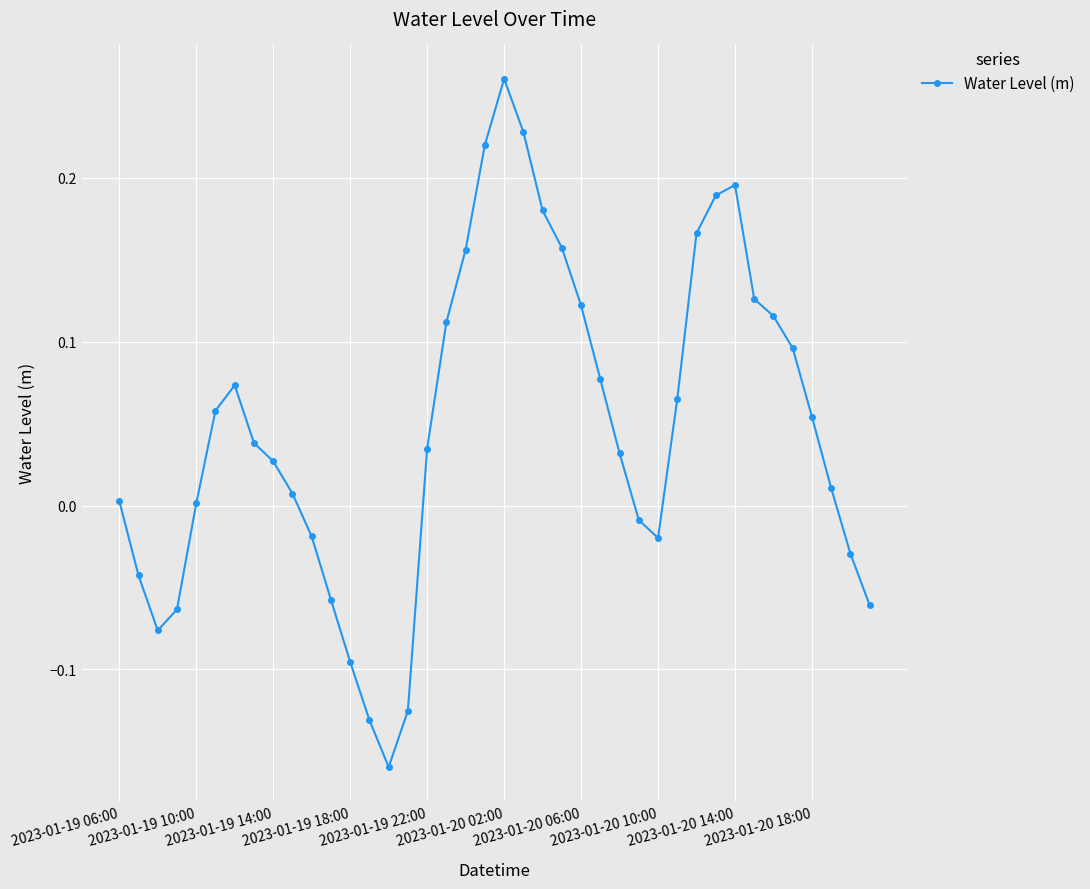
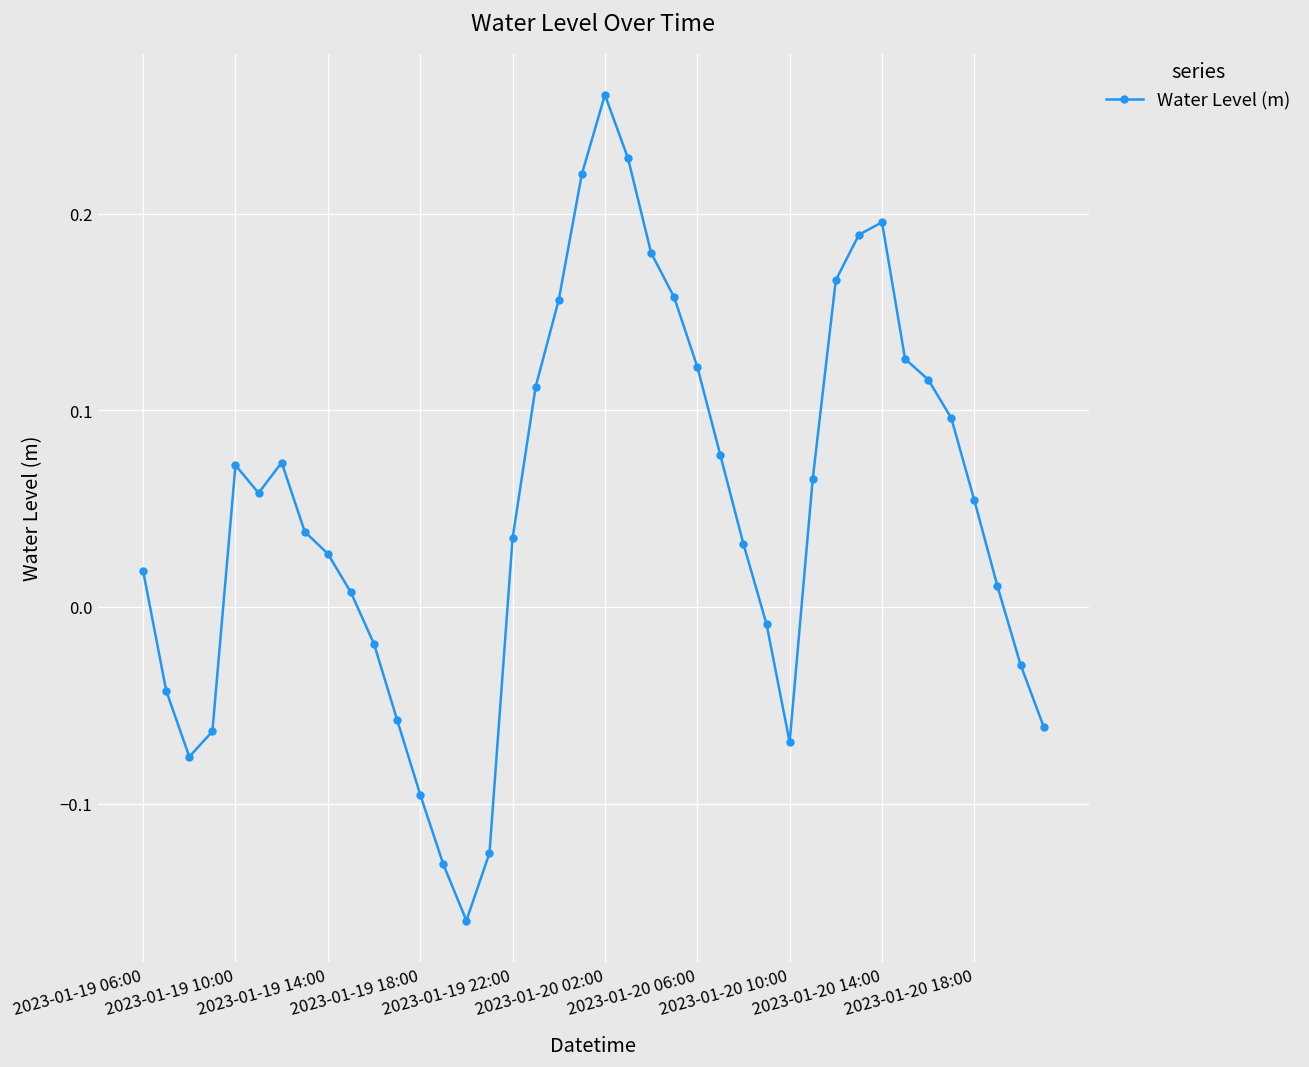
  {
-   "2023-01-19 06:00": 0.003,
-   "2023-01-19 10:00": 0.001,
+   "2023-01-19 06:00": 0.018,
+   "2023-01-19 10:00": 0.072,
    "2023-01-19 14:00": 0.027,
    "2023-01-19 18:00": -0.095,
    "2023-01-19 22:00": 0.035,
    "2023-01-20 02:00": 0.260,
    "2023-01-20 06:00": 0.122,
-   "2023-01-20 10:00": -0.020,
+   "2023-01-20 10:00": -0.069,
    "2023-01-20 14:00": 0.196,
    "2023-01-20 18:00": 0.054
  }
